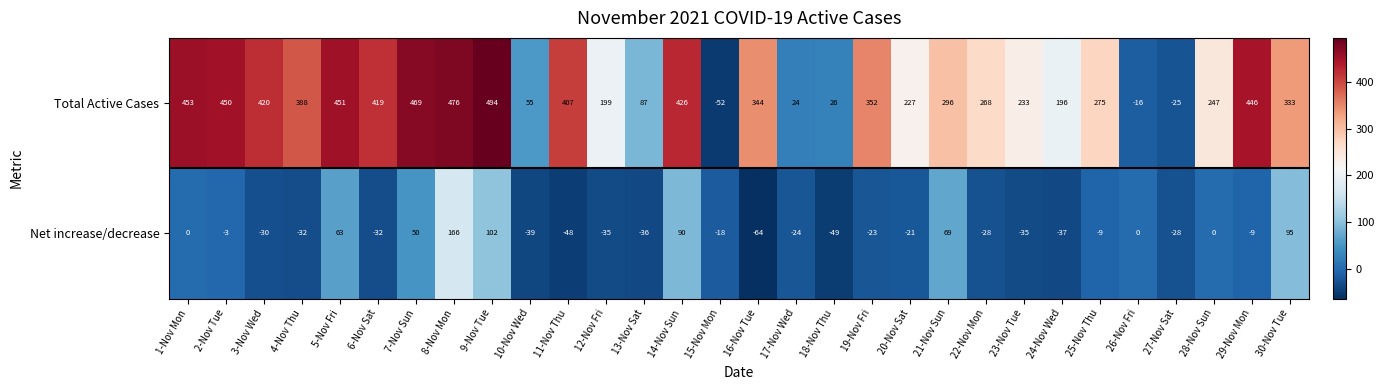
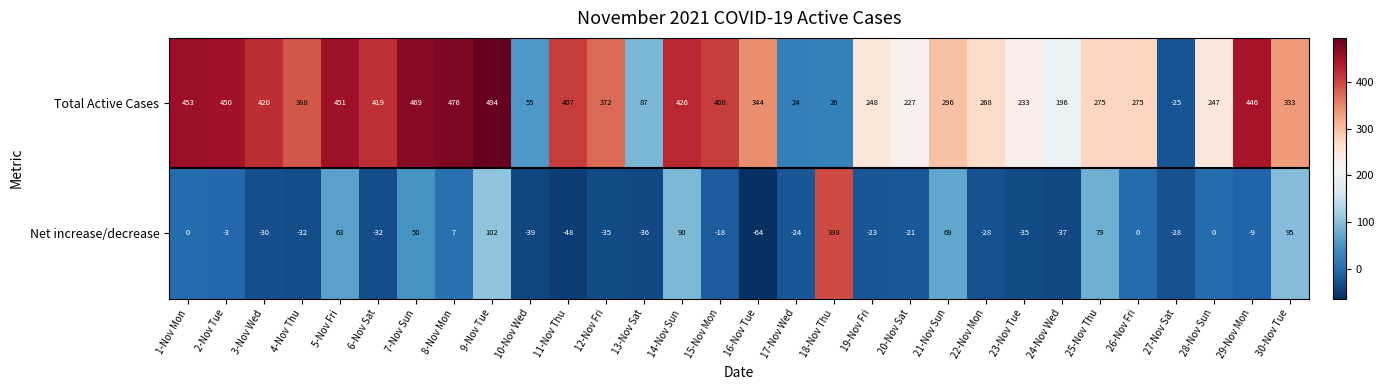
  {
    "Total Active Cases": {
      "1-Nov Mon": 453,
      "2-Nov Tue": 450,
      "3-Nov Wed": 420,
      "4-Nov Thu": 388,
      "5-Nov Fri": 451,
      "6-Nov Sat": 419,
      "7-Nov Sun": 469,
      "8-Nov Mon": 476,
      "9-Nov Tue": 494,
      "10-Nov Wed": 55,
      "11-Nov Thu": 407,
-     "12-Nov Fri": 199,
+     "12-Nov Fri": 372,
      "13-Nov Sat": 87,
      "14-Nov Sun": 426,
-     "15-Nov Mon": -52,
+     "15-Nov Mon": 408,
      "16-Nov Tue": 344,
      "17-Nov Wed": 24,
      "18-Nov Thu": 26,
-     "19-Nov Fri": 352,
+     "19-Nov Fri": 248,
      "20-Nov Sat": 227,
      "21-Nov Sun": 296,
      "22-Nov Mon": 268,
      "23-Nov Tue": 233,
      "24-Nov Wed": 196,
      "25-Nov Thu": 275,
-     "26-Nov Fri": -16,
+     "26-Nov Fri": 275,
      "27-Nov Sat": -25,
      "28-Nov Sun": 247,
      "29-Nov Mon": 446,
      "30-Nov Tue": 333
    },
    "Net increase/decrease": {
      "1-Nov Mon": 0,
      "2-Nov Tue": -3,
      "3-Nov Wed": -30,
      "4-Nov Thu": -32,
      "5-Nov Fri": 63,
      "6-Nov Sat": -32,
      "7-Nov Sun": 50,
-     "8-Nov Mon": 166,
+     "8-Nov Mon": 7,
      "9-Nov Tue": 102,
      "10-Nov Wed": -39,
      "11-Nov Thu": -48,
      "12-Nov Fri": -35,
      "13-Nov Sat": -36,
      "14-Nov Sun": 90,
      "15-Nov Mon": -18,
      "16-Nov Tue": -64,
      "17-Nov Wed": -24,
-     "18-Nov Thu": -49,
+     "18-Nov Thu": 398,
      "19-Nov Fri": -23,
      "20-Nov Sat": -21,
      "21-Nov Sun": 69,
      "22-Nov Mon": -28,
      "23-Nov Tue": -35,
      "24-Nov Wed": -37,
-     "25-Nov Thu": -9,
+     "25-Nov Thu": 79,
      "26-Nov Fri": 0,
      "27-Nov Sat": -28,
      "28-Nov Sun": 0,
      "29-Nov Mon": -9,
      "30-Nov Tue": 95
    }
  }
